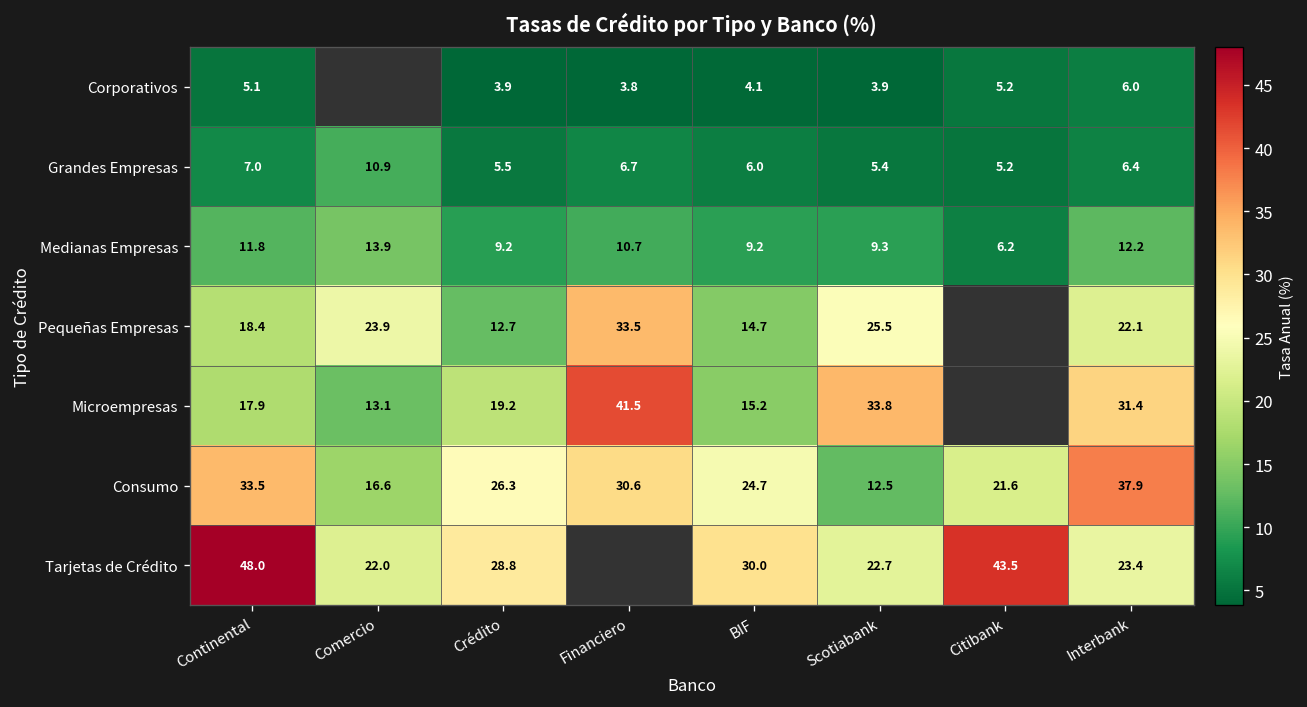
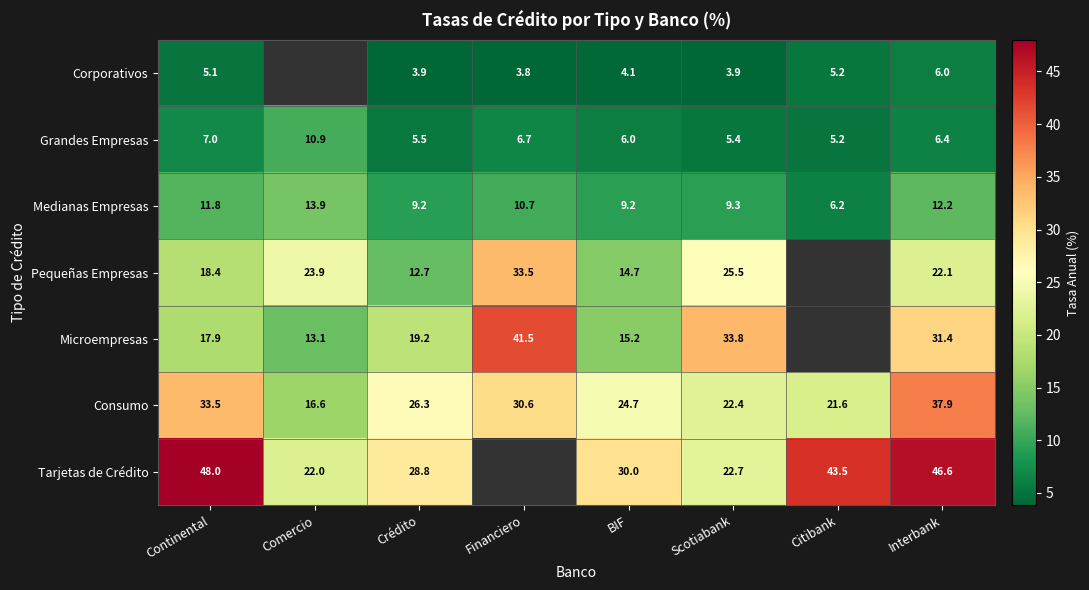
  {
    "Corporativos": {
      "Continental": 5.1,
      "Crédito": 3.9,
      "Financiero": 3.8,
      "BIF": 4.1,
      "Scotiabank": 3.9,
      "Citibank": 5.2,
      "Interbank": 6.0
    },
    "Grandes Empresas": {
      "Continental": 7.0,
      "Comercio": 10.9,
      "Crédito": 5.5,
      "Financiero": 6.7,
      "BIF": 6.0,
      "Scotiabank": 5.4,
      "Citibank": 5.2,
      "Interbank": 6.4
    },
    "Medianas Empresas": {
      "Continental": 11.8,
      "Comercio": 13.9,
      "Crédito": 9.2,
      "Financiero": 10.7,
      "BIF": 9.2,
      "Scotiabank": 9.3,
      "Citibank": 6.2,
      "Interbank": 12.2
    },
    "Pequeñas Empresas": {
      "Continental": 18.4,
      "Comercio": 23.9,
      "Crédito": 12.7,
      "Financiero": 33.5,
      "BIF": 14.7,
      "Scotiabank": 25.5,
      "Interbank": 22.1
    },
    "Microempresas": {
      "Continental": 17.9,
      "Comercio": 13.1,
      "Crédito": 19.2,
      "Financiero": 41.5,
      "BIF": 15.2,
      "Scotiabank": 33.8,
      "Interbank": 31.4
    },
    "Consumo": {
      "Continental": 33.5,
      "Comercio": 16.6,
      "Crédito": 26.3,
      "Financiero": 30.6,
      "BIF": 24.7,
-     "Scotiabank": 12.5,
+     "Scotiabank": 22.4,
      "Citibank": 21.6,
      "Interbank": 37.9
    },
    "Tarjetas de Crédito": {
      "Continental": 48.0,
      "Comercio": 22.0,
      "Crédito": 28.8,
      "BIF": 30.0,
      "Scotiabank": 22.7,
      "Citibank": 43.5,
-     "Interbank": 23.4
+     "Interbank": 46.6
    }
  }
